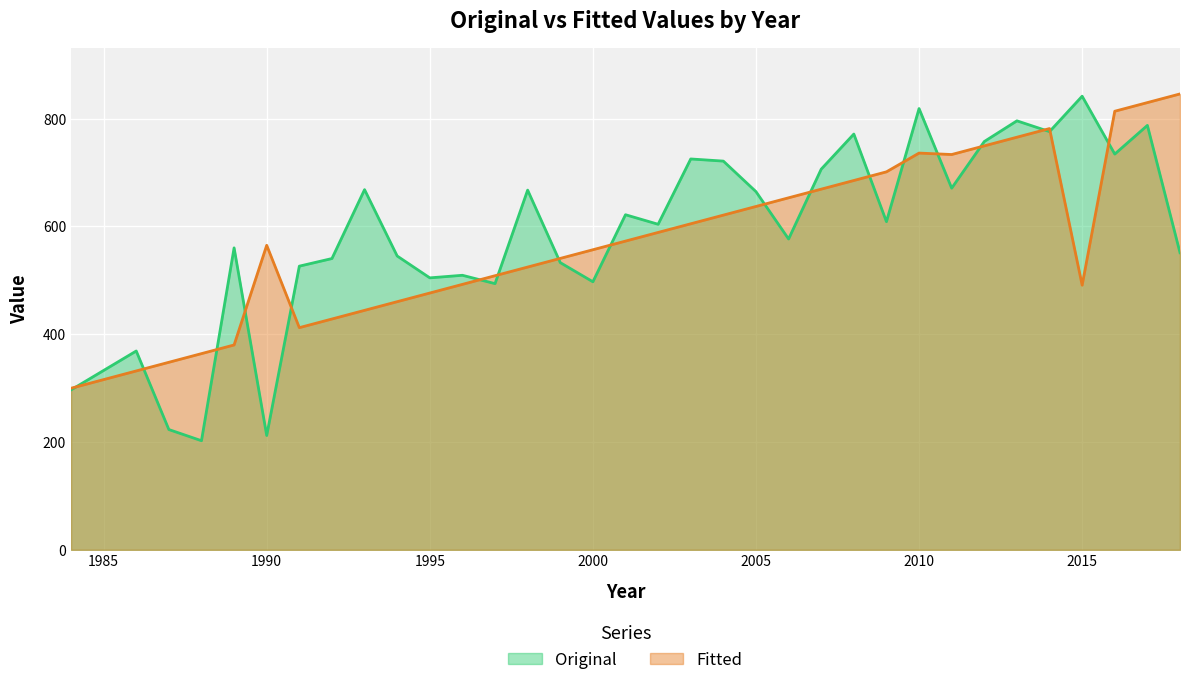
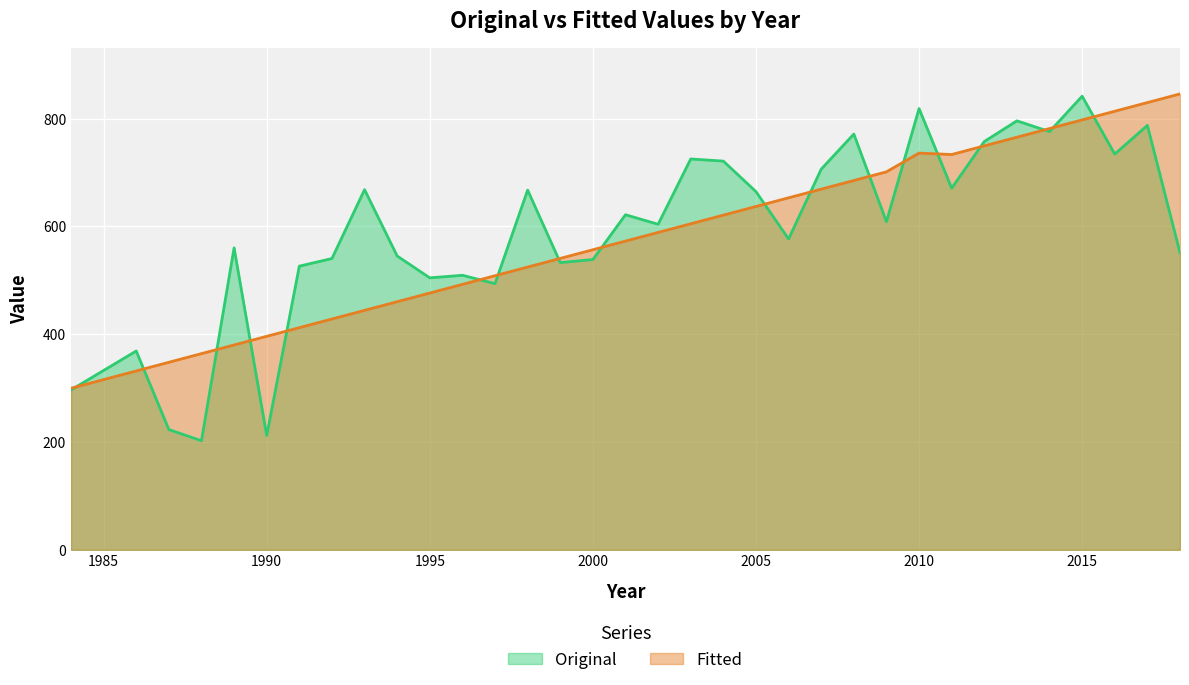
  {
    "Original": {
      "1990": 210,
      "1995": 500,
-     "2000": 500,
+     "2000": 540,
      "2005": 660,
      "2010": 820,
      "2015": 840
    },
    "Fitted": {
-     "1990": 570,
+     "1990": 400,
      "1995": 480,
      "2000": 560,
      "2005": 640,
      "2010": 740,
-     "2015": 490
+     "2015": 800
    }
  }
